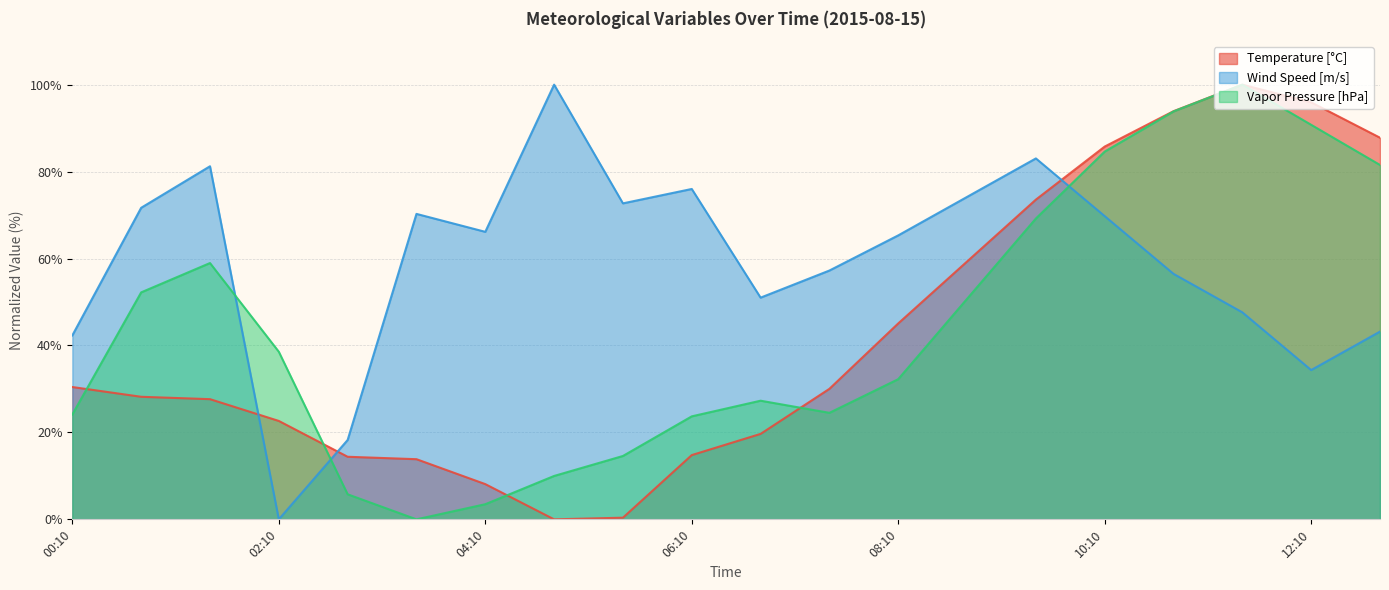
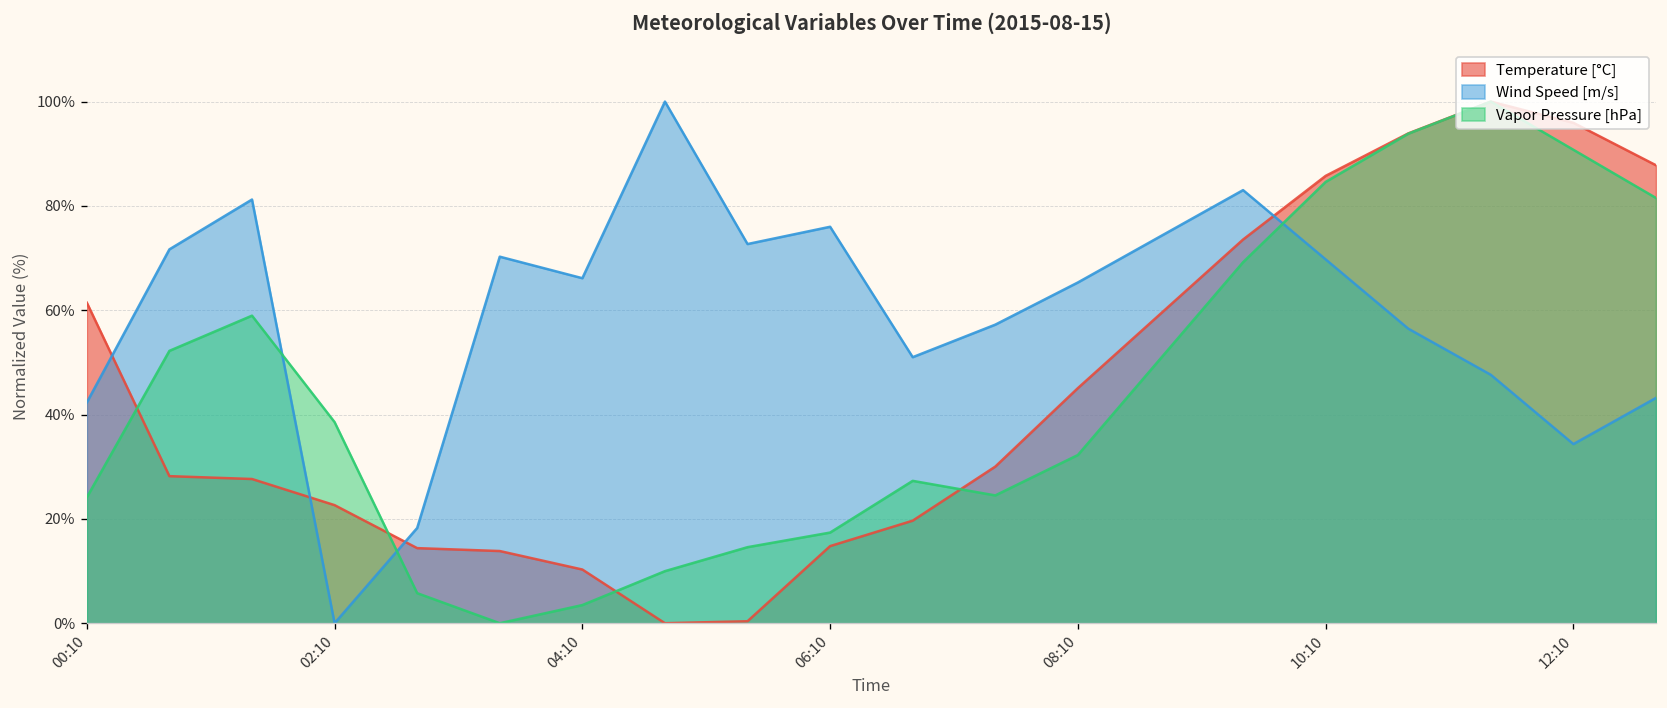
  {
    "Temperature [°C]": {
-     "00:10": "30%",
+     "00:10": "61%",
      "02:10": "23%",
-     "04:10": "8%",
+     "04:10": "10%",
      "06:10": "15%",
      "08:10": "45%",
      "10:10": "86%"
    },
    "Wind Speed [m/s]": {
      "00:10": "42%",
      "02:10": "0%",
      "04:10": "66%",
      "06:10": "76%",
      "08:10": "65%",
      "10:10": "70%",
      "12:10": "34%"
    },
    "Vapor Pressure [hPa]": {
      "00:10": "24%",
      "02:10": "39%",
      "04:10": "3%",
-     "06:10": "24%",
+     "06:10": "17%",
      "08:10": "32%",
      "10:10": "85%",
      "12:10": "91%"
    }
  }
